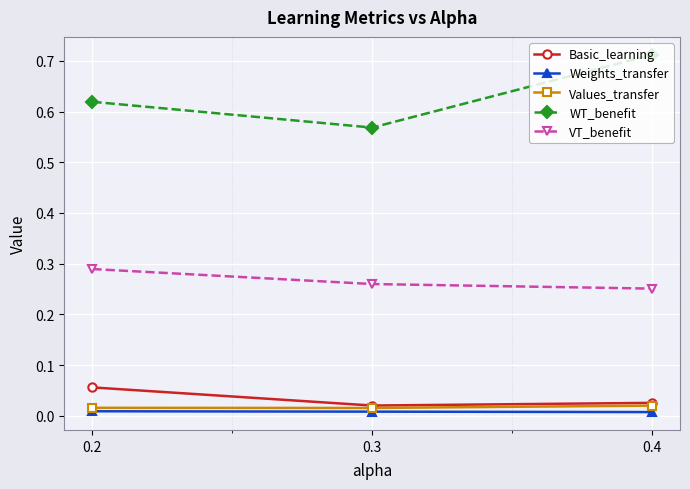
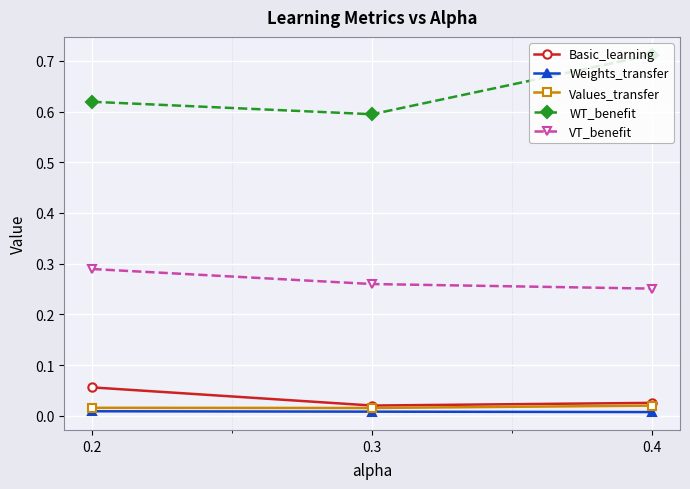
  {
    "Basic_learning": {
      "0.2": 0.06,
      "0.4": 0.03
    },
    "Weights_transfer": {
      "0.2": 0.01,
      "0.3": 0.01,
      "0.4": 0.01
    },
    "Values_transfer": {
      "0.2": 0.02,
      "0.4": 0.02
    },
    "WT_benefit": {
      "0.2": 0.62,
-     "0.3": 0.57
+     "0.3": 0.59
    },
    "VT_benefit": {
      "0.2": 0.29,
      "0.3": 0.26,
      "0.4": 0.25
    }
  }
